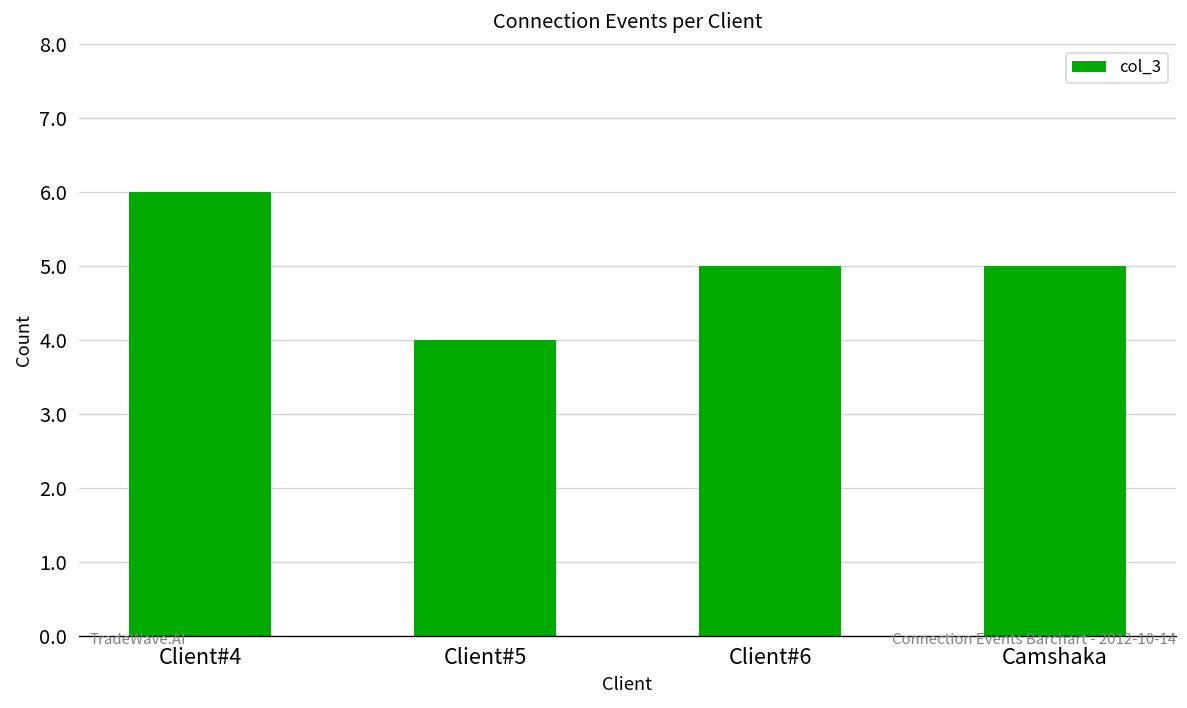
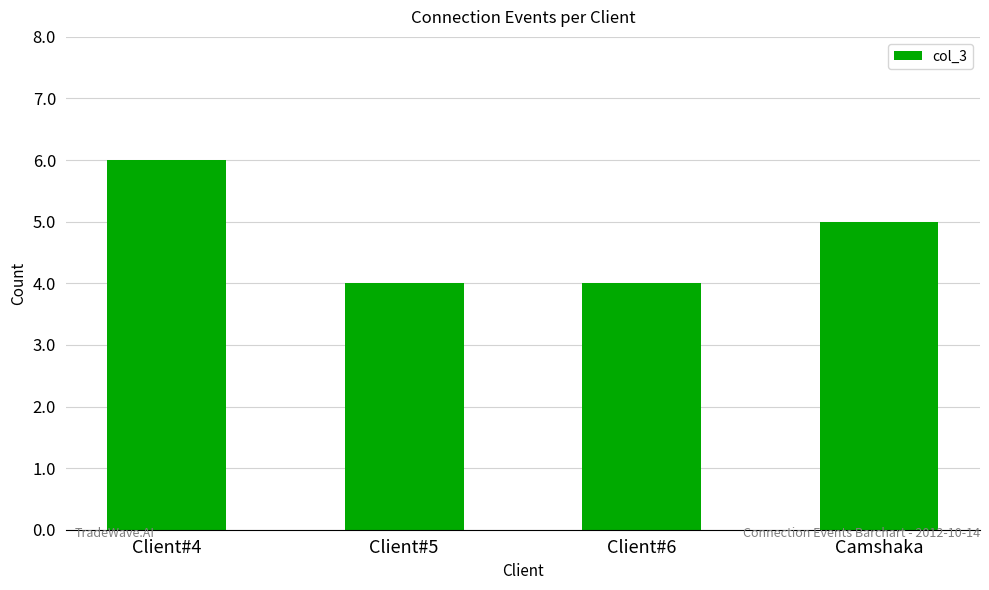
  {
    "Client#4": 6,
    "Client#5": 4,
-   "Client#6": 5,
+   "Client#6": 4,
    "Camshaka": 5
  }
